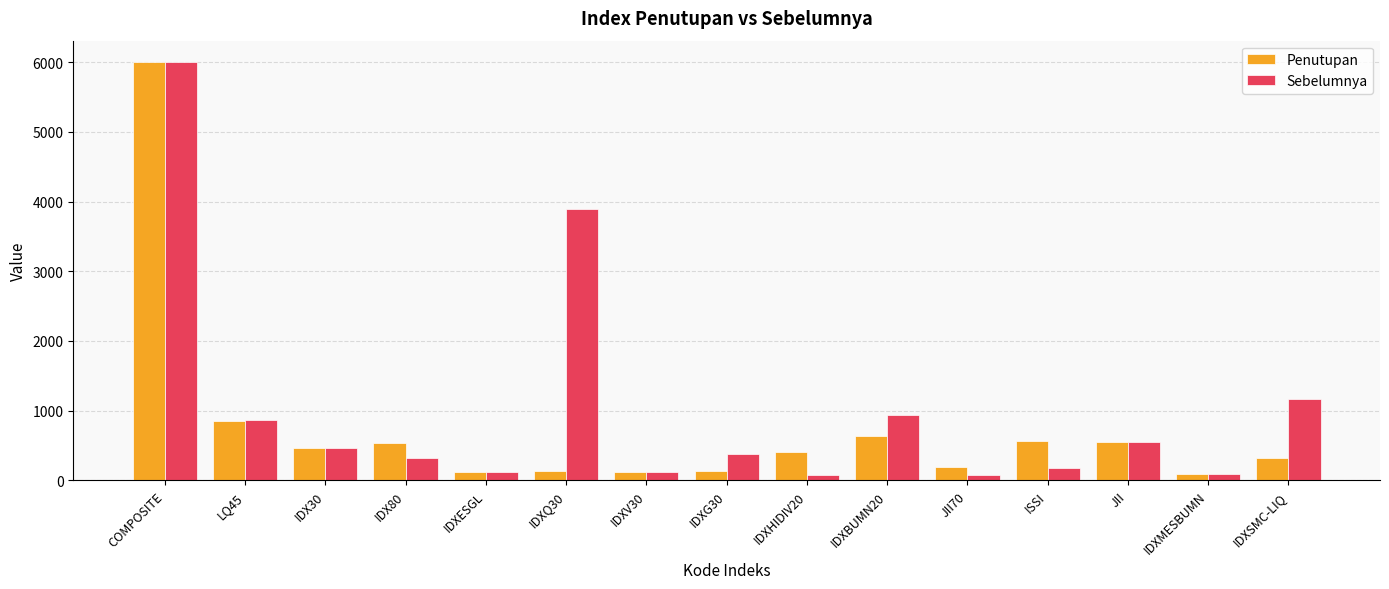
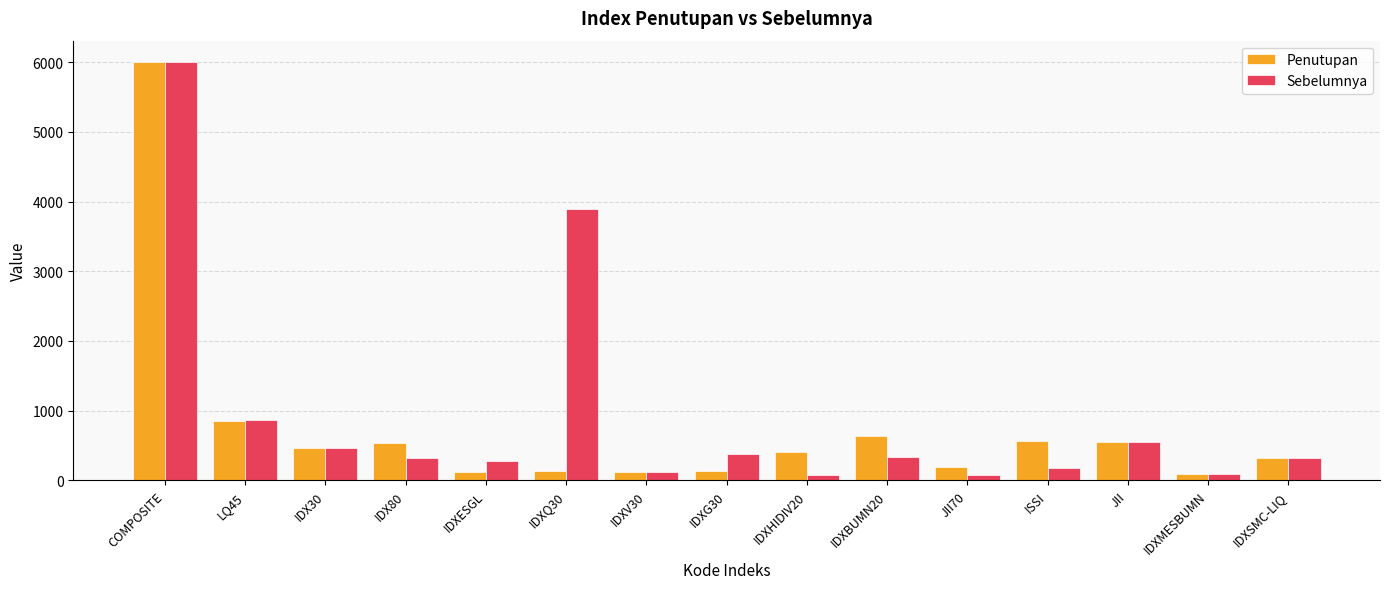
  {
    "Penutupan": {
      "COMPOSITE": 6000,
      "LQ45": 900,
      "IDX30": 500,
      "IDX80": 500,
      "IDXESGL": 100,
      "IDXQ30": 100,
      "IDXV30": 100,
      "IDXG30": 100,
      "IDXHIDIV20": 400,
      "IDXBUMN20": 600,
      "JII70": 200,
      "ISSI": 600,
      "JII": 600,
      "IDXMESBUMN": 100,
      "IDXSMC-LIQ": 300
    },
    "Sebelumnya": {
      "COMPOSITE": 6000,
      "LQ45": 900,
      "IDX30": 500,
      "IDX80": 300,
-     "IDXESGL": 100,
+     "IDXESGL": 300,
      "IDXQ30": 3900,
      "IDXV30": 100,
      "IDXG30": 400,
      "IDXHIDIV20": 100,
-     "IDXBUMN20": 900,
+     "IDXBUMN20": 300,
      "JII70": 100,
      "ISSI": 200,
      "JII": 500,
      "IDXMESBUMN": 100,
-     "IDXSMC-LIQ": 1200
+     "IDXSMC-LIQ": 300
    }
  }
